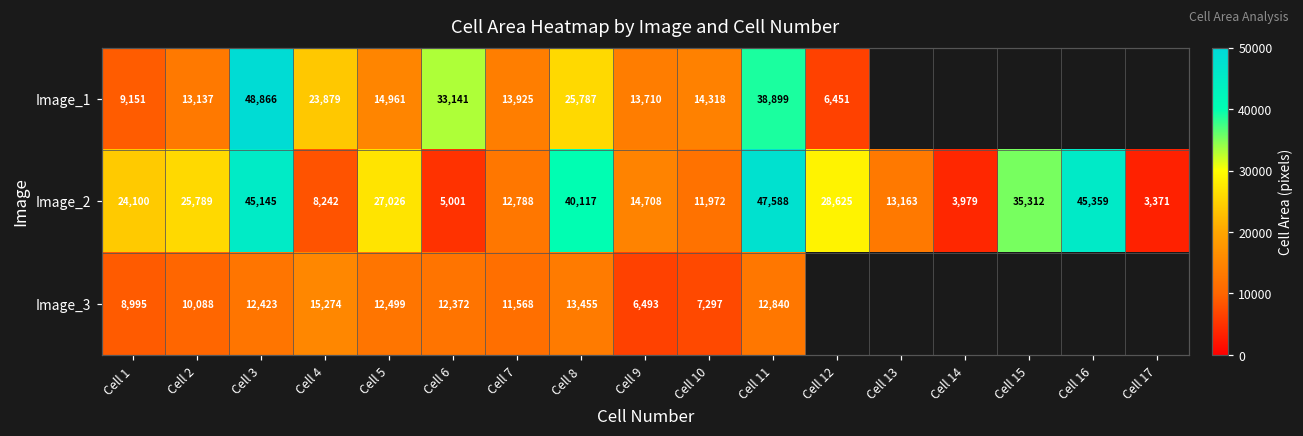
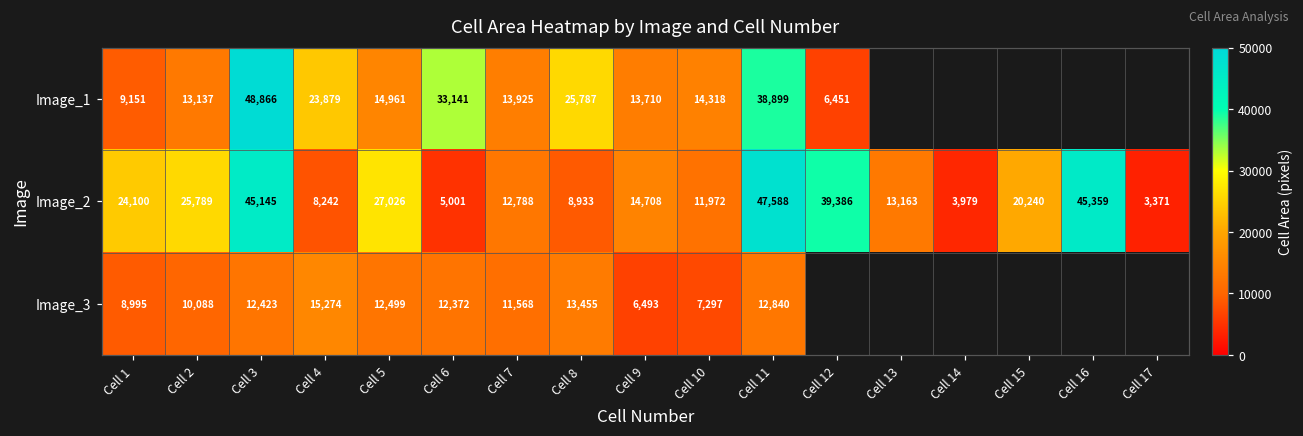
  {
    "Image_1": {
      "Cell 1": "9,151",
      "Cell 2": "13,137",
      "Cell 3": "48,866",
      "Cell 4": "23,879",
      "Cell 5": "14,961",
      "Cell 6": "33,141",
      "Cell 7": "13,925",
      "Cell 8": "25,787",
      "Cell 9": "13,710",
      "Cell 10": "14,318",
      "Cell 11": "38,899",
      "Cell 12": "6,451"
    },
    "Image_2": {
      "Cell 1": "24,100",
      "Cell 2": "25,789",
      "Cell 3": "45,145",
      "Cell 4": "8,242",
      "Cell 5": "27,026",
      "Cell 6": "5,001",
      "Cell 7": "12,788",
-     "Cell 8": "40,117",
+     "Cell 8": "8,933",
      "Cell 9": "14,708",
      "Cell 10": "11,972",
      "Cell 11": "47,588",
-     "Cell 12": "28,625",
+     "Cell 12": "39,386",
      "Cell 13": "13,163",
      "Cell 14": "3,979",
-     "Cell 15": "35,312",
+     "Cell 15": "20,240",
      "Cell 16": "45,359",
      "Cell 17": "3,371"
    },
    "Image_3": {
      "Cell 1": "8,995",
      "Cell 2": "10,088",
      "Cell 3": "12,423",
      "Cell 4": "15,274",
      "Cell 5": "12,499",
      "Cell 6": "12,372",
      "Cell 7": "11,568",
      "Cell 8": "13,455",
      "Cell 9": "6,493",
      "Cell 10": "7,297",
      "Cell 11": "12,840"
    }
  }
